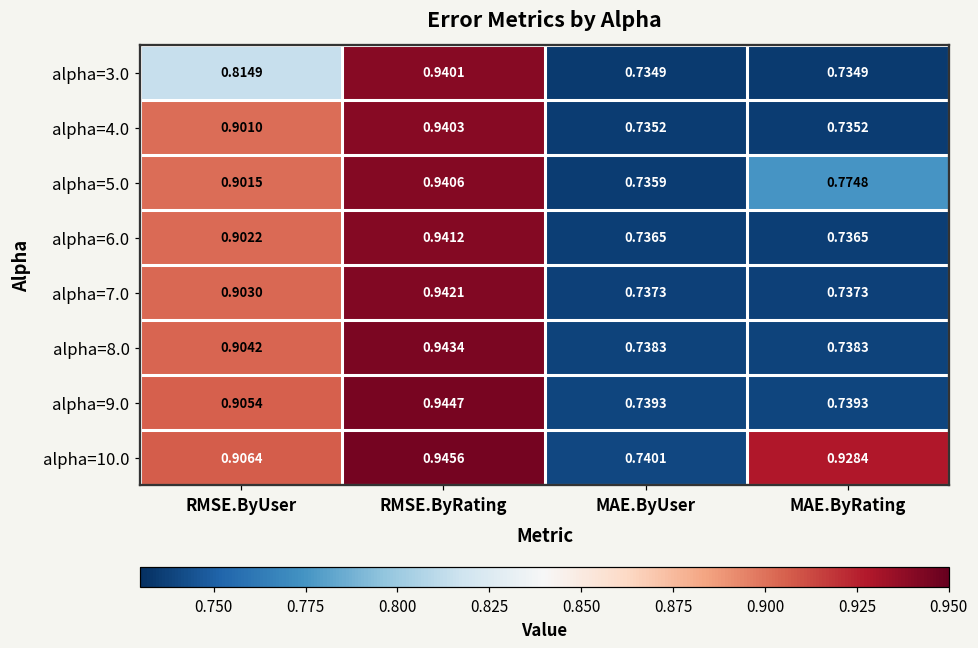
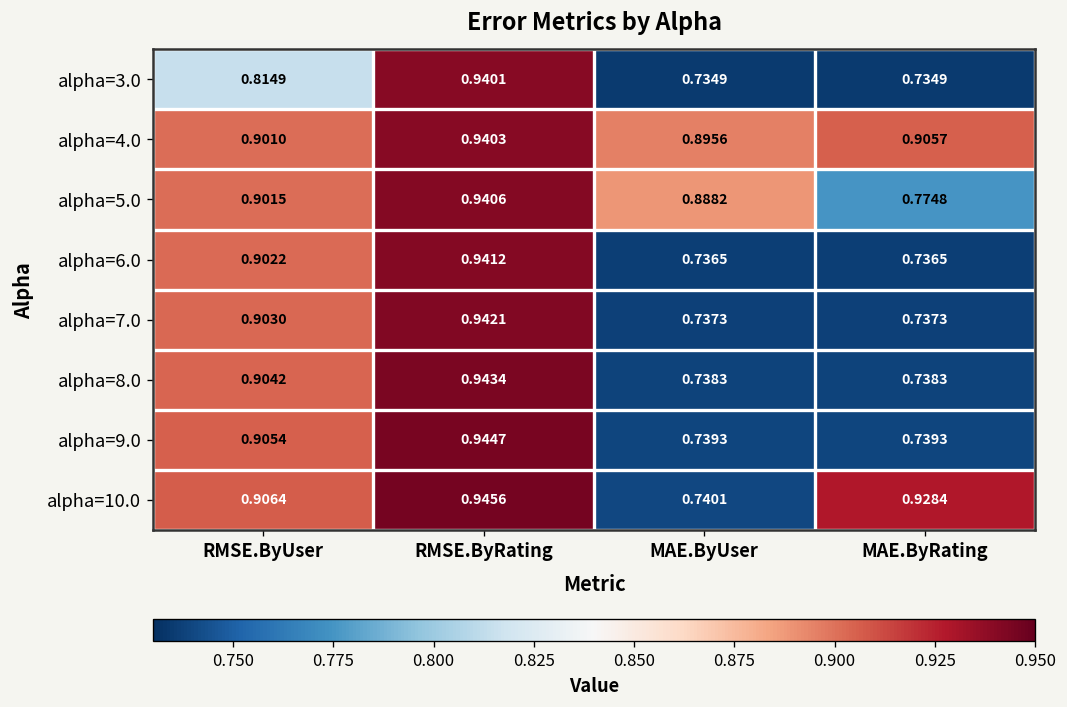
  {
    "alpha=3.0": {
      "RMSE.ByUser": 0.8149,
      "RMSE.ByRating": 0.9401,
      "MAE.ByUser": 0.7349,
      "MAE.ByRating": 0.7349
    },
    "alpha=4.0": {
      "RMSE.ByUser": 0.9010,
      "RMSE.ByRating": 0.9403,
-     "MAE.ByUser": 0.7352,
-     "MAE.ByRating": 0.7352
+     "MAE.ByUser": 0.8956,
+     "MAE.ByRating": 0.9057
    },
    "alpha=5.0": {
      "RMSE.ByUser": 0.9015,
      "RMSE.ByRating": 0.9406,
-     "MAE.ByUser": 0.7359,
+     "MAE.ByUser": 0.8882,
      "MAE.ByRating": 0.7748
    },
    "alpha=6.0": {
      "RMSE.ByUser": 0.9022,
      "RMSE.ByRating": 0.9412,
      "MAE.ByUser": 0.7365,
      "MAE.ByRating": 0.7365
    },
    "alpha=7.0": {
      "RMSE.ByUser": 0.9030,
      "RMSE.ByRating": 0.9421,
      "MAE.ByUser": 0.7373,
      "MAE.ByRating": 0.7373
    },
    "alpha=8.0": {
      "RMSE.ByUser": 0.9042,
      "RMSE.ByRating": 0.9434,
      "MAE.ByUser": 0.7383,
      "MAE.ByRating": 0.7383
    },
    "alpha=9.0": {
      "RMSE.ByUser": 0.9054,
      "RMSE.ByRating": 0.9447,
      "MAE.ByUser": 0.7393,
      "MAE.ByRating": 0.7393
    },
    "alpha=10.0": {
      "RMSE.ByUser": 0.9064,
      "RMSE.ByRating": 0.9456,
      "MAE.ByUser": 0.7401,
      "MAE.ByRating": 0.9284
    }
  }
